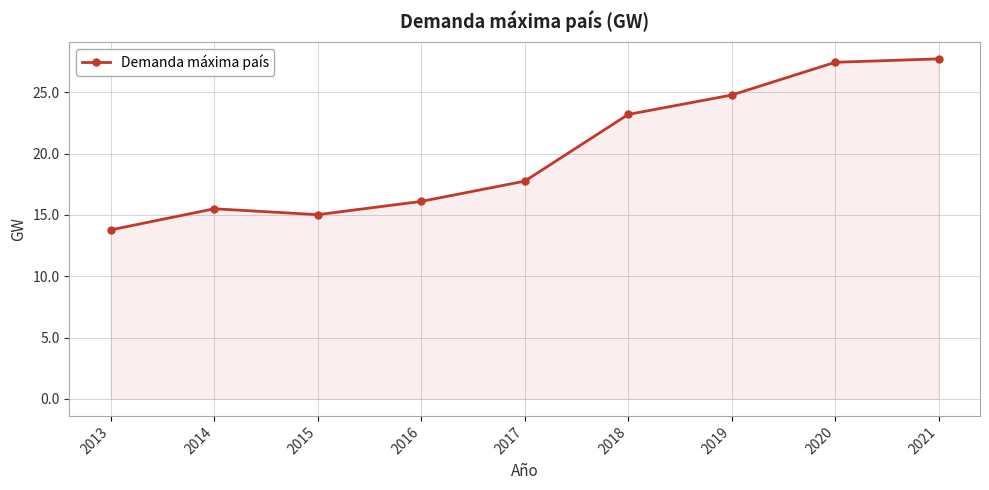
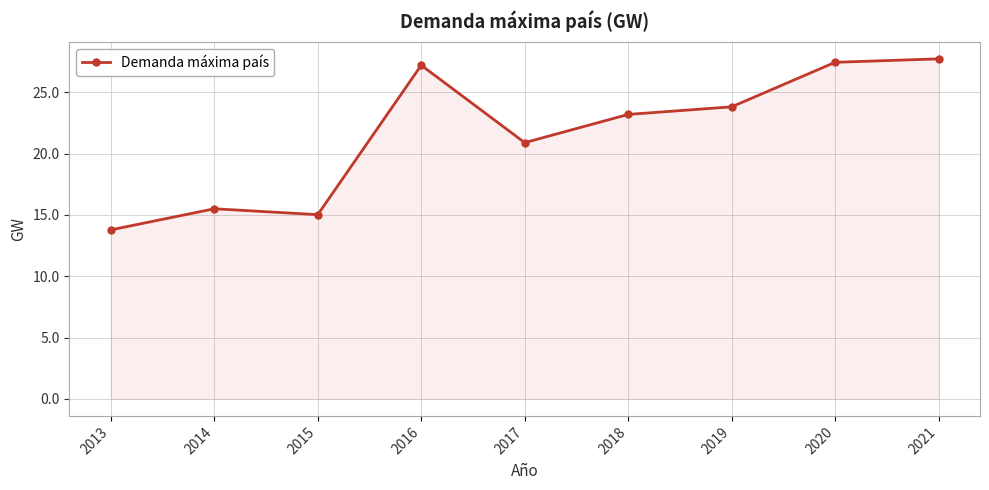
  {
    "2013": 13.8,
    "2014": 15.5,
    "2015": 15.0,
-   "2016": 16.1,
-   "2017": 17.8,
+   "2016": 27.2,
+   "2017": 20.9,
    "2018": 23.2,
-   "2019": 24.8,
+   "2019": 23.8,
    "2020": 27.4,
    "2021": 27.7
  }
